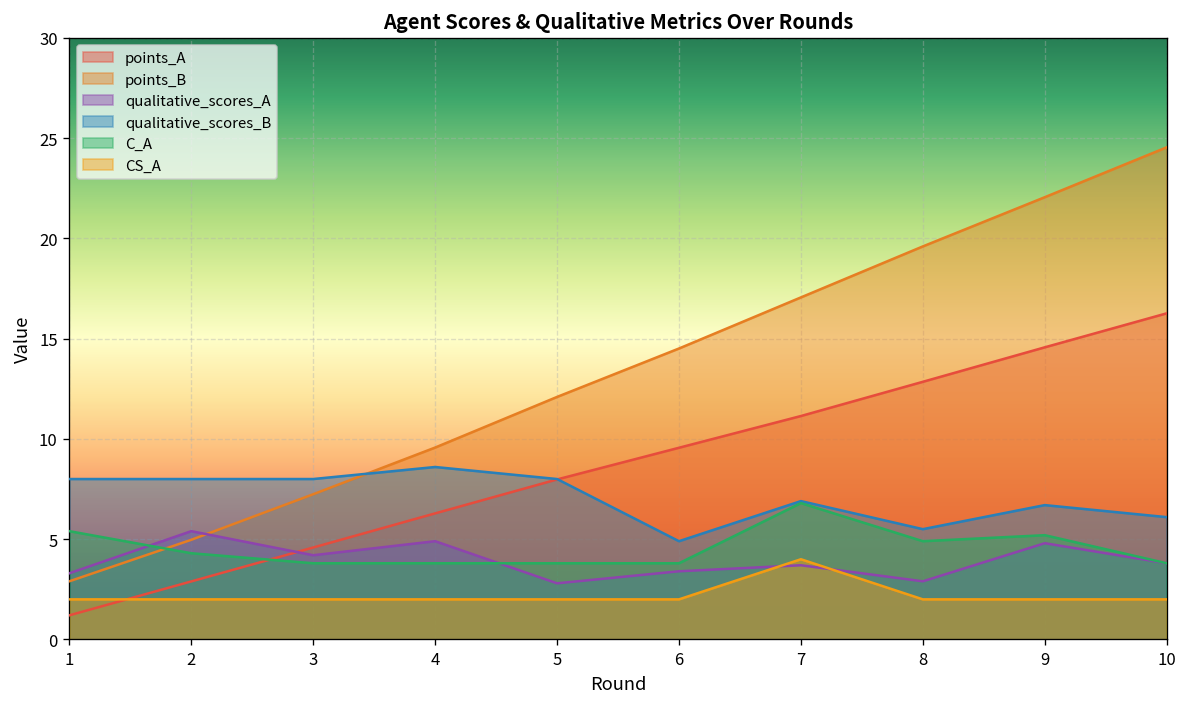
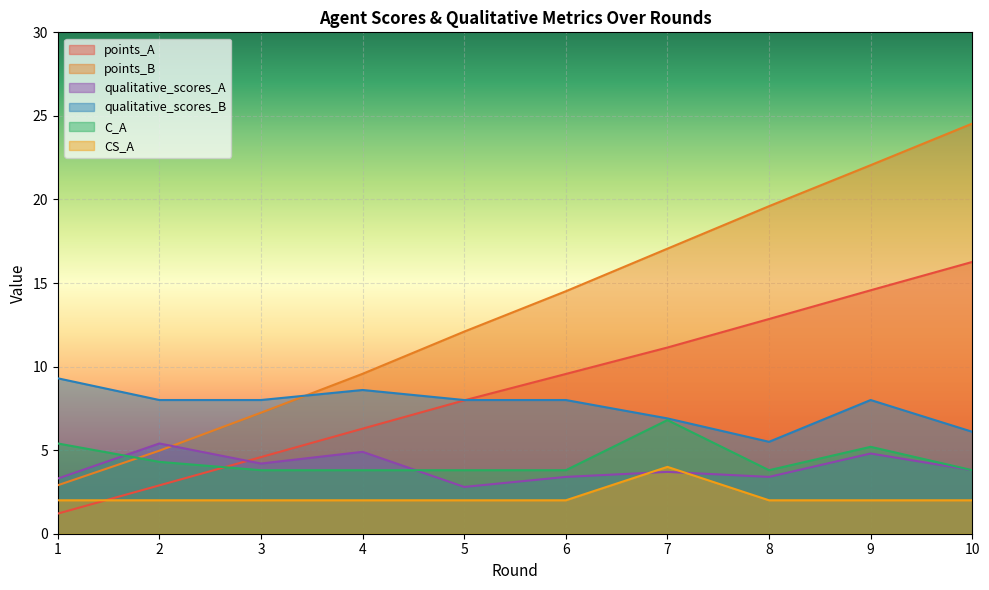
  {
    "qualitative_scores_A": {
      "1": 3.3,
      "2": 5.4,
      "3": 4.2,
      "4": 4.9,
      "5": 2.8,
      "6": 3.4,
      "7": 3.7,
-     "8": 2.9,
+     "8": 3.4,
      "9": 4.8
    },
    "qualitative_scores_B": {
-     "1": 8.0,
+     "1": 9.3,
      "2": 8.0,
      "3": 8.0,
      "4": 8.6,
-     "6": 4.9,
+     "6": 8.0,
      "8": 5.5,
-     "9": 6.7,
+     "9": 8.0,
      "10": 6.1
    },
    "C_A": {
      "1": 5.4,
      "2": 4.3,
      "3": 3.8,
      "4": 3.8,
      "5": 3.8,
      "6": 3.8,
-     "8": 4.9,
+     "8": 3.8,
      "9": 5.2
    }
  }
